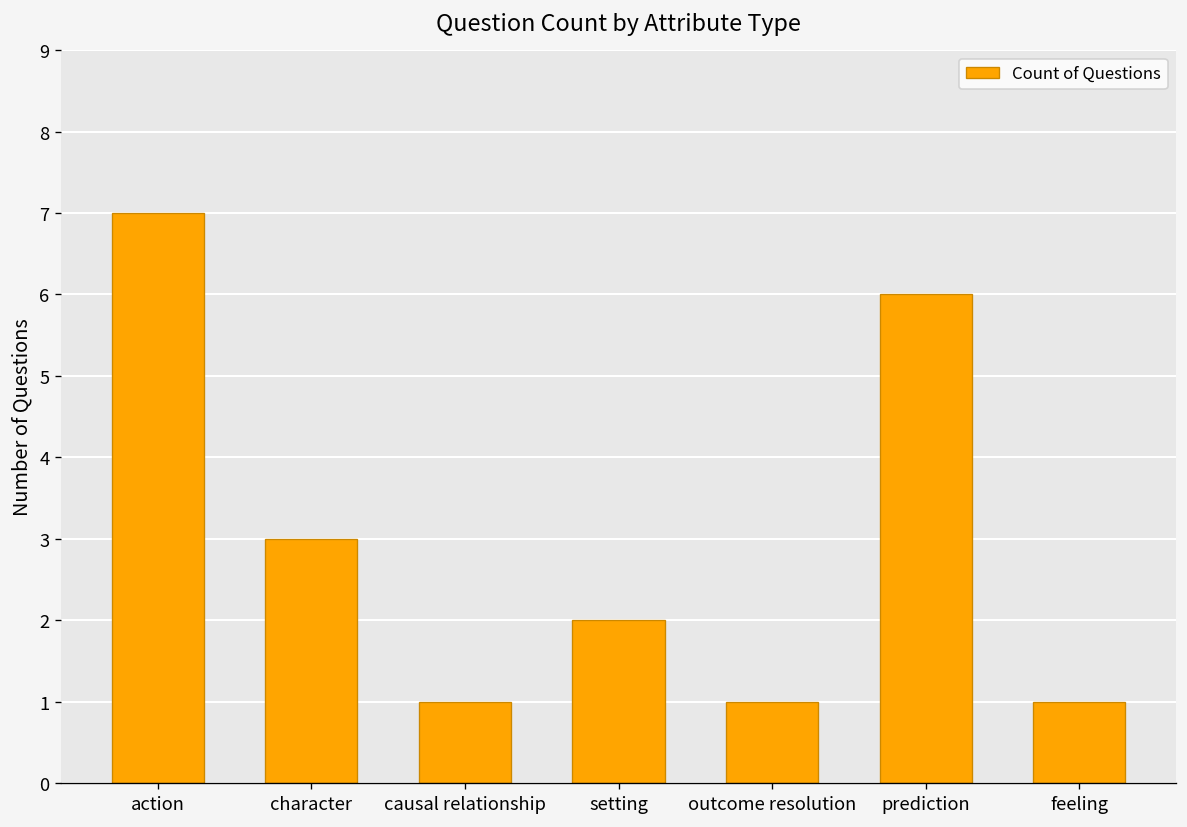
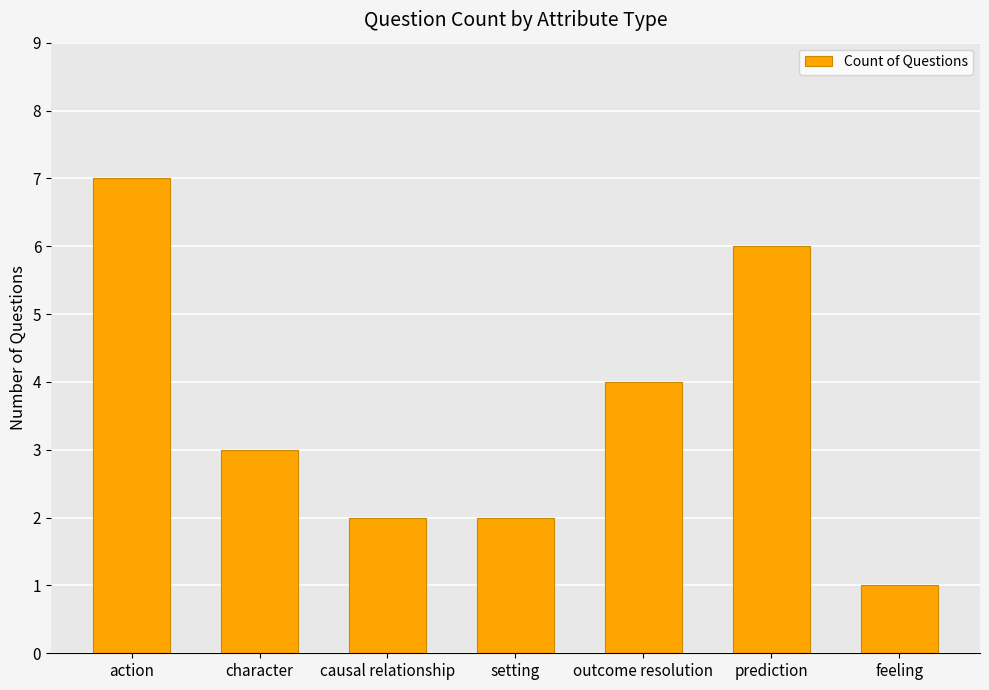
  {
    "action": 7,
    "character": 3,
-   "causal relationship": 1,
+   "causal relationship": 2,
    "setting": 2,
-   "outcome resolution": 1,
+   "outcome resolution": 4,
    "prediction": 6,
    "feeling": 1
  }
